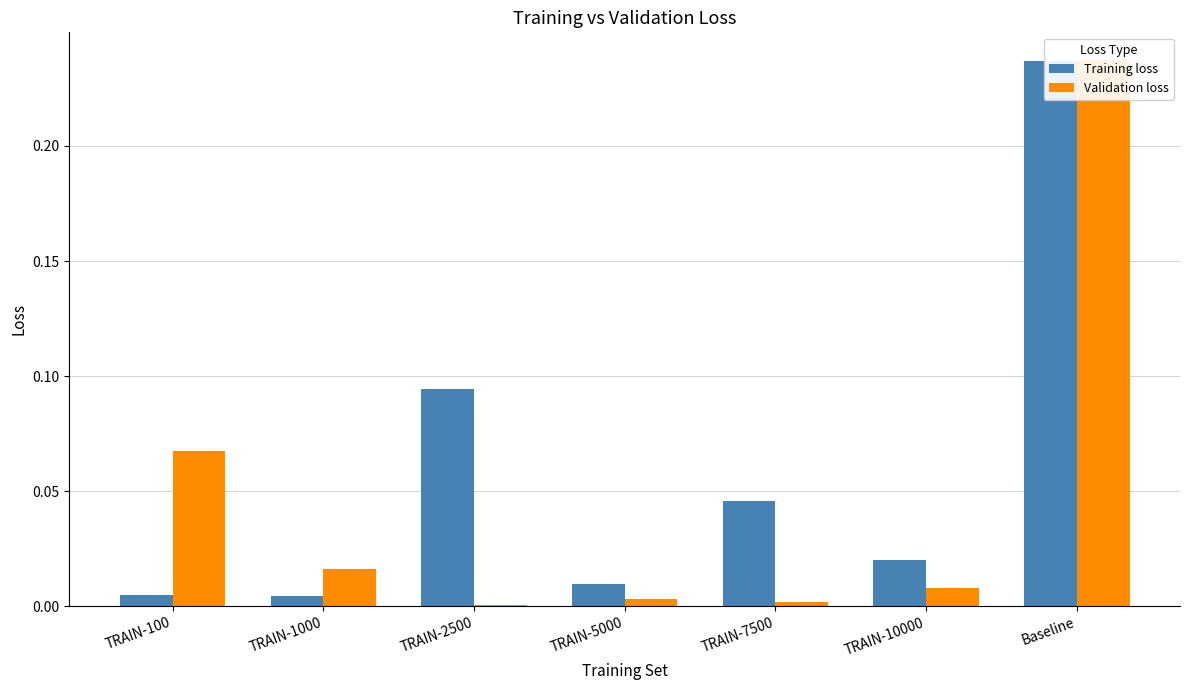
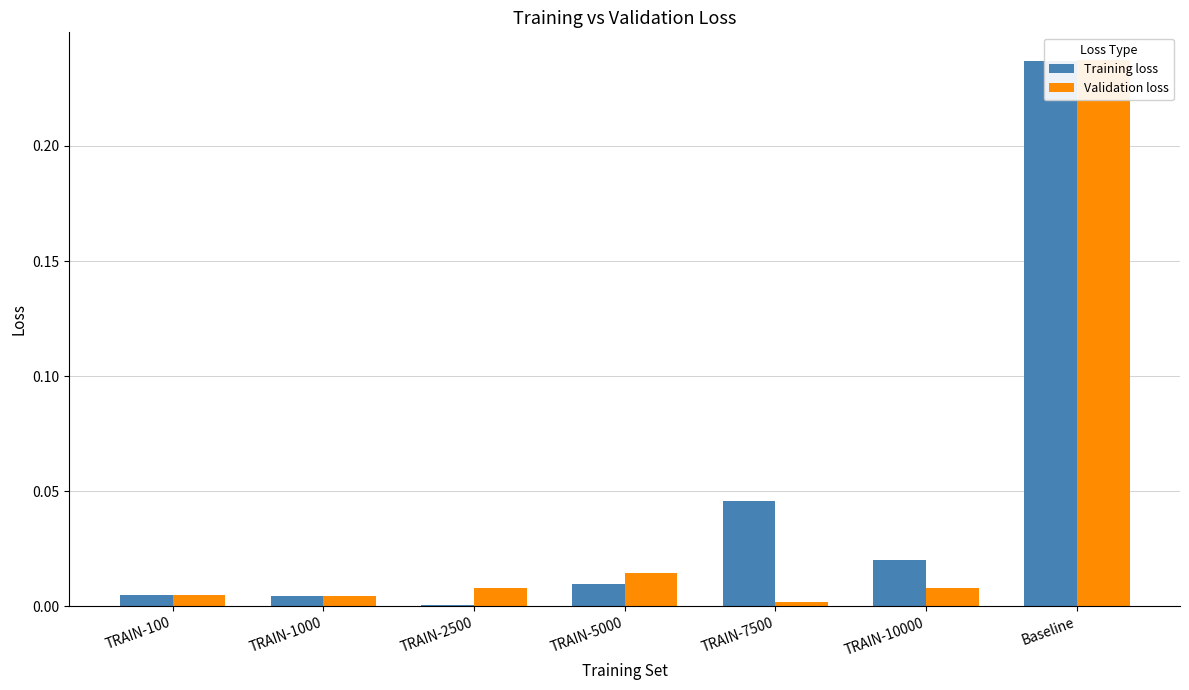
  {
    "Training loss": {
      "TRAIN-100": 0.005,
      "TRAIN-1000": 0.004,
-     "TRAIN-2500": 0.094,
+     "TRAIN-2500": 0.001,
      "TRAIN-5000": 0.010,
      "TRAIN-7500": 0.045,
      "TRAIN-10000": 0.020
    },
    "Validation loss": {
-     "TRAIN-100": 0.068,
-     "TRAIN-1000": 0.016,
-     "TRAIN-2500": 0.001,
-     "TRAIN-5000": 0.003,
+     "TRAIN-100": 0.005,
+     "TRAIN-1000": 0.004,
+     "TRAIN-2500": 0.008,
+     "TRAIN-5000": 0.014,
      "TRAIN-7500": 0.002,
      "TRAIN-10000": 0.008
    }
  }
